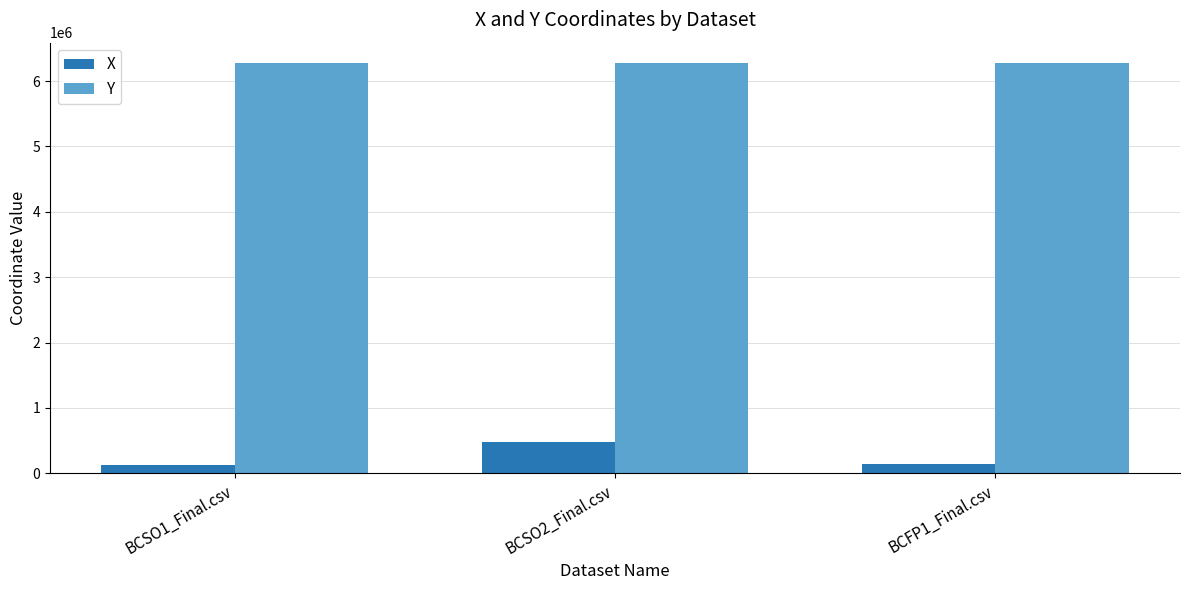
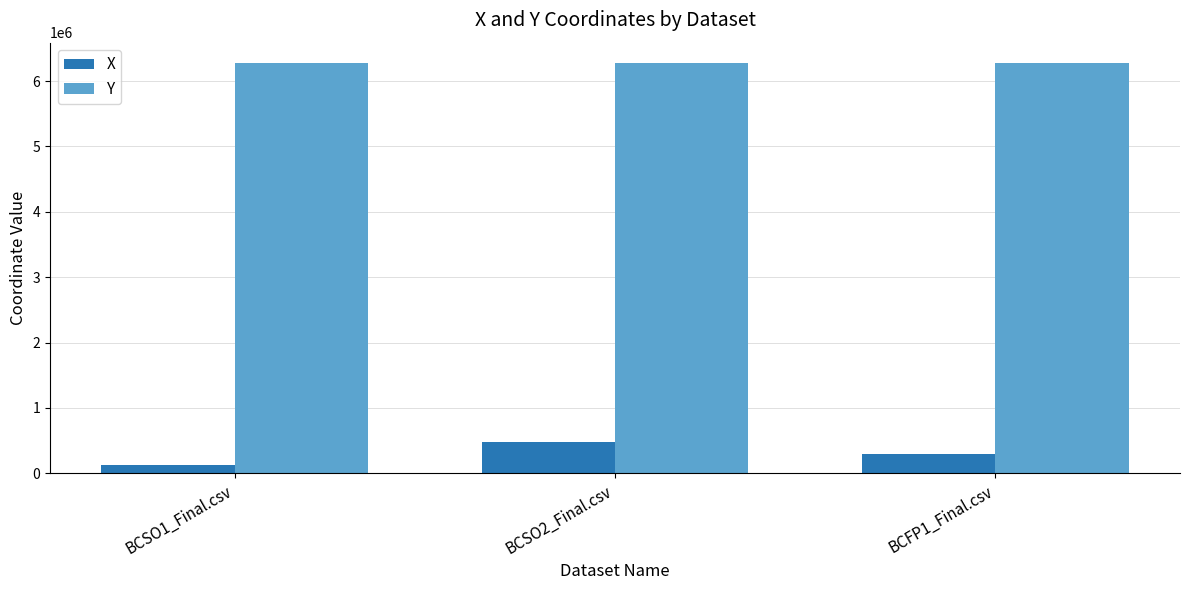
  {
    "X": {
      "BCSO1_Final.csv": 100000,
      "BCSO2_Final.csv": 500000,
-     "BCFP1_Final.csv": 100000
+     "BCFP1_Final.csv": 300000
    },
    "Y": {
      "BCSO1_Final.csv": 6300000,
      "BCSO2_Final.csv": 6300000,
      "BCFP1_Final.csv": 6300000
    }
  }
